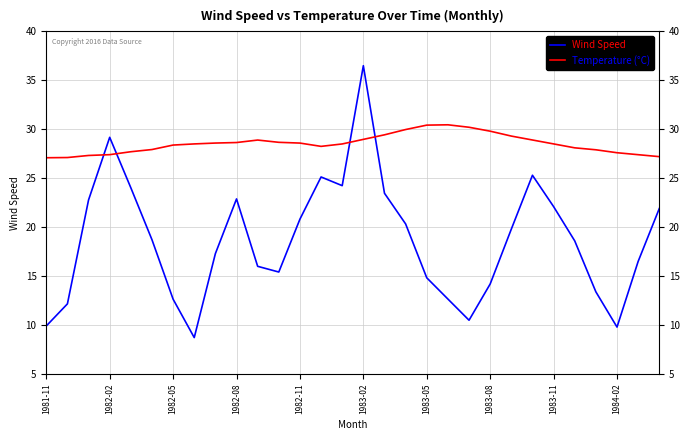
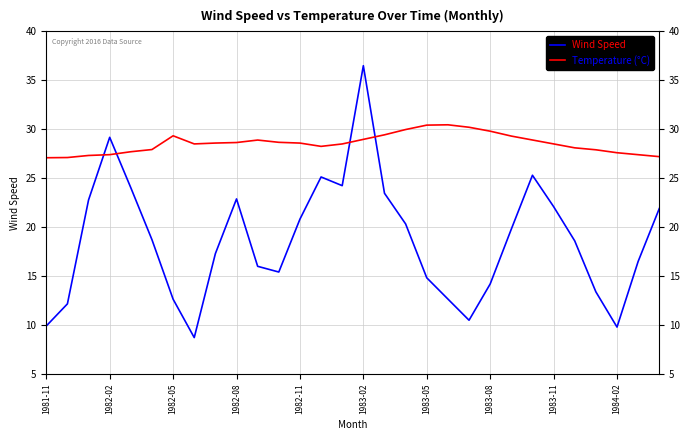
  {
    "Wind Speed": {
      "1981-11": 10,
      "1982-02": 29,
      "1982-05": 13,
      "1982-08": 23,
      "1982-11": 21,
      "1983-02": 36,
      "1983-05": 15,
      "1983-08": 14,
      "1983-11": 22,
      "1984-02": 10
    },
    "Temperature (°C)": {
      "1981-11": 27,
      "1982-02": 27,
-     "1982-05": 28,
+     "1982-05": 29,
      "1982-08": 29,
      "1982-11": 29,
      "1983-02": 29,
      "1983-05": 30,
      "1983-08": 30,
      "1983-11": 29,
      "1984-02": 28
    }
  }
